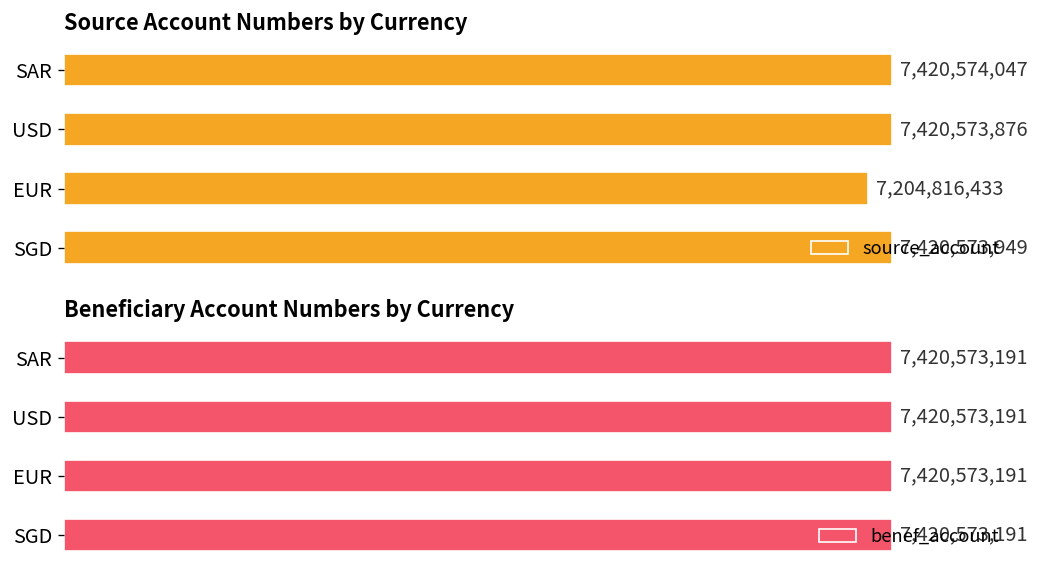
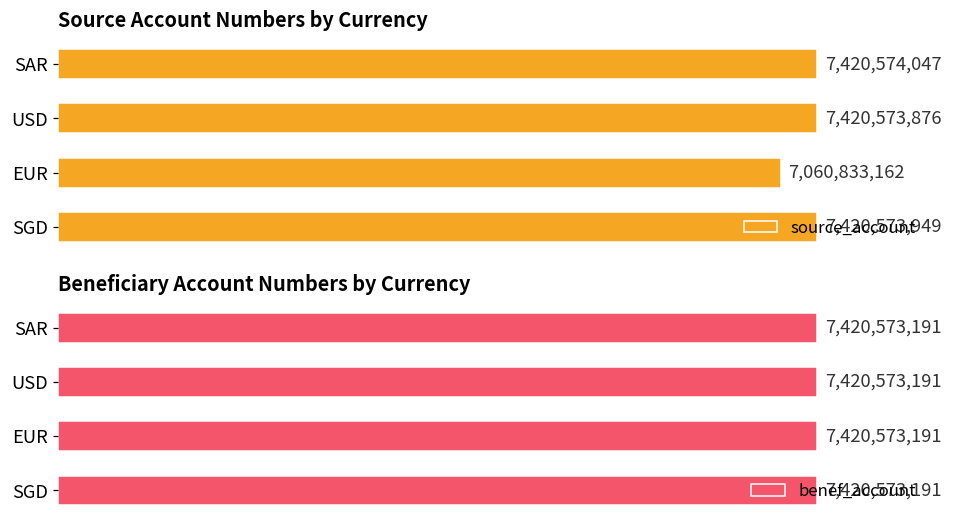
  {
    "Source Account Numbers by Currency": {
      "SAR": "7,420,574,047",
      "USD": "7,420,573,876",
-     "EUR": "7,204,816,433",
+     "EUR": "7,060,833,162",
      "SGD": "7,420,573,949"
    },
    "Beneficiary Account Numbers by Currency": {
      "SAR": "7,420,573,191",
      "USD": "7,420,573,191",
      "EUR": "7,420,573,191",
      "SGD": "7,420,573,191"
    }
  }
